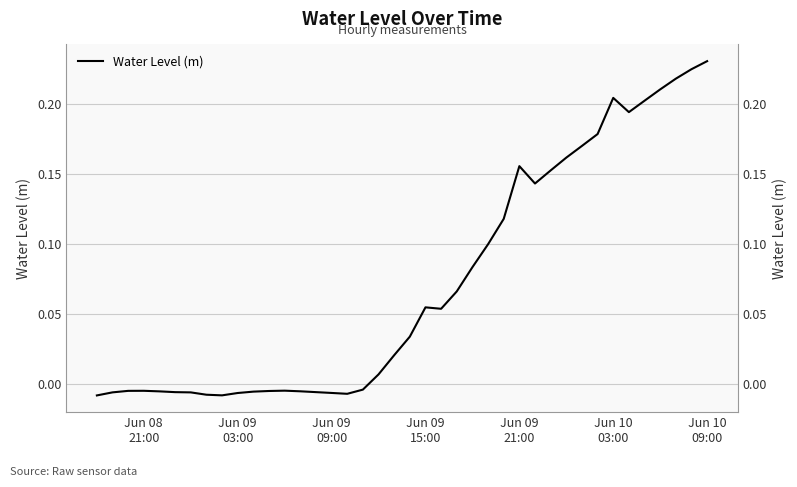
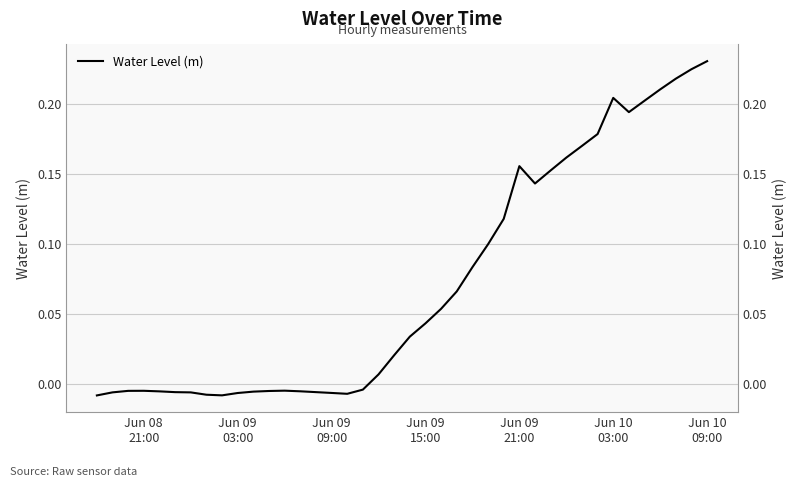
  {
    "Jun 08 21:00": -0.005,
    "Jun 09 03:00": -0.006,
    "Jun 09 09:00": -0.006,
-   "Jun 09 15:00": 0.055,
+   "Jun 09 15:00": 0.043,
    "Jun 09 21:00": 0.156,
    "Jun 10 03:00": 0.205,
    "Jun 10 09:00": 0.231
  }
